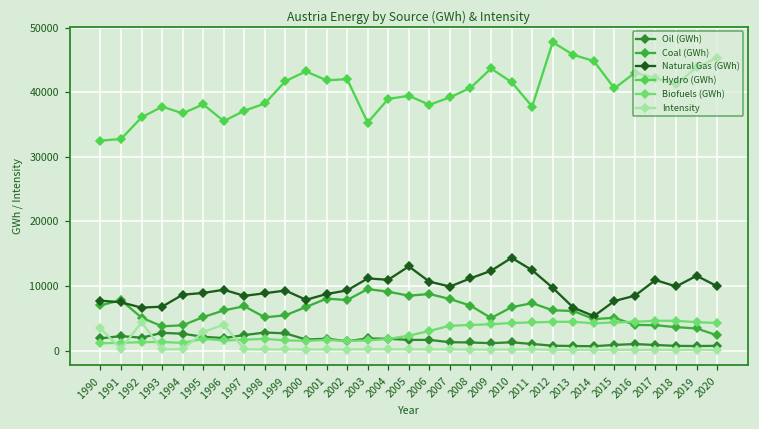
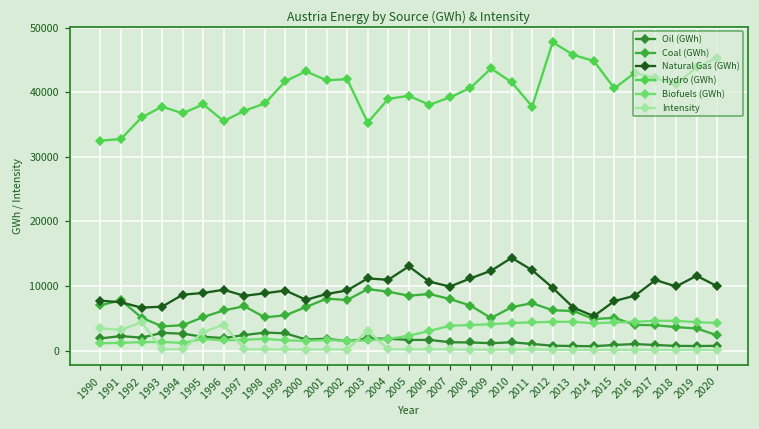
  {
    "Intensity": {
      "1990": 3000,
-     "1991": 0,
+     "1991": 3000,
      "1992": 4000,
      "1993": 0,
      "1994": 0,
      "1995": 3000,
      "1996": 4000,
      "1997": 0,
      "1998": 0,
      "1999": 0,
      "2000": 0,
      "2001": 0,
      "2002": 0,
-     "2003": 0,
+     "2003": 3000,
      "2004": 0,
      "2005": 0,
      "2006": 0,
      "2007": 0,
      "2008": 0,
      "2009": 0,
      "2010": 0,
      "2011": 0,
      "2012": 0,
      "2013": 0,
      "2014": 0,
      "2015": 0,
      "2016": 0,
      "2017": 0,
      "2018": 0,
      "2019": 0,
      "2020": 0
    }
  }
